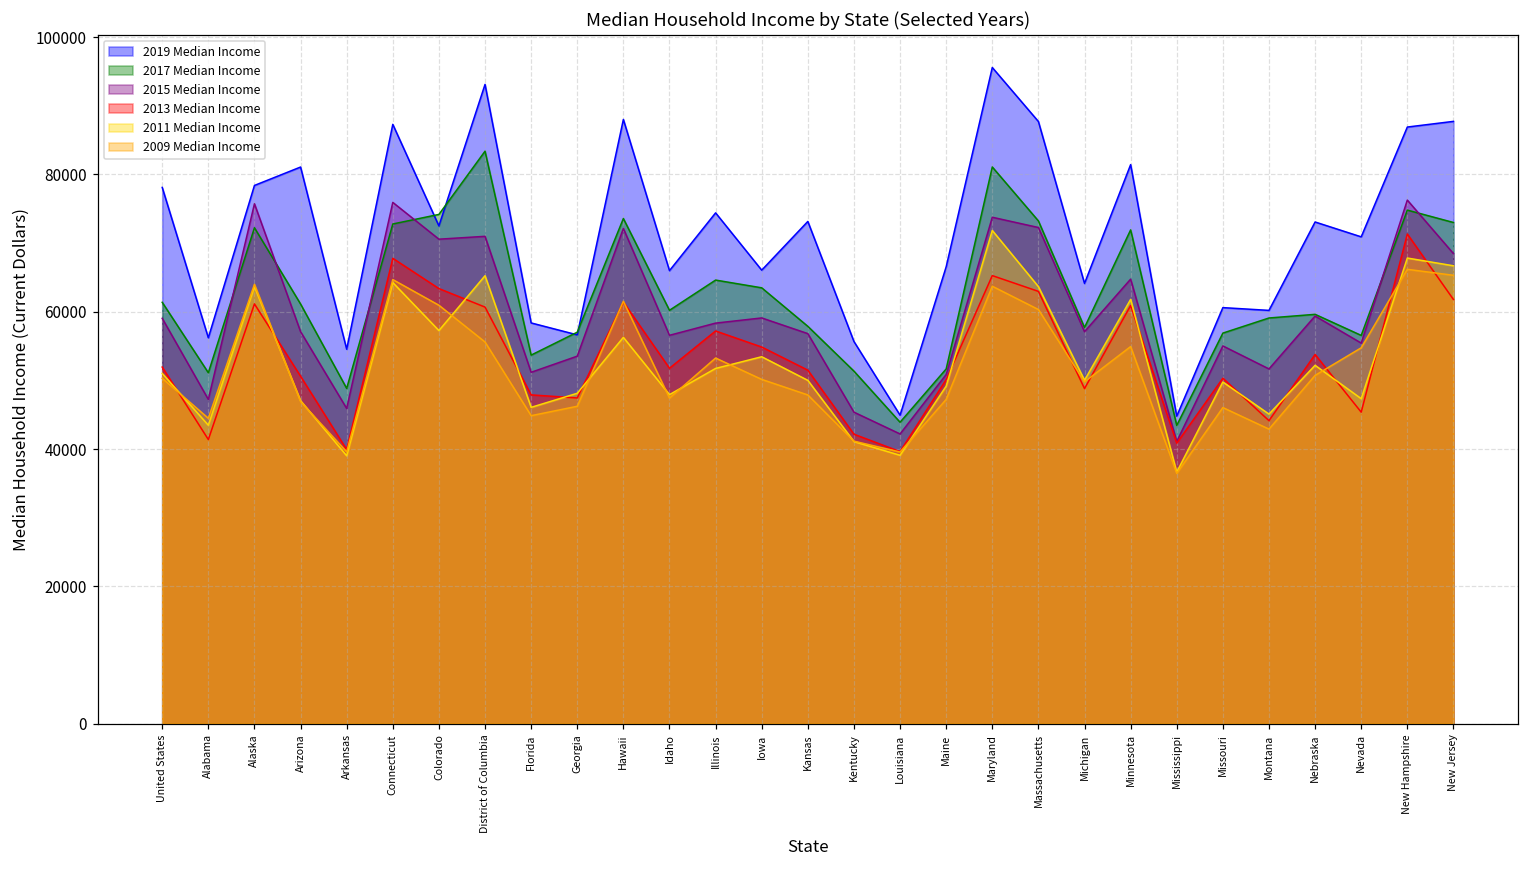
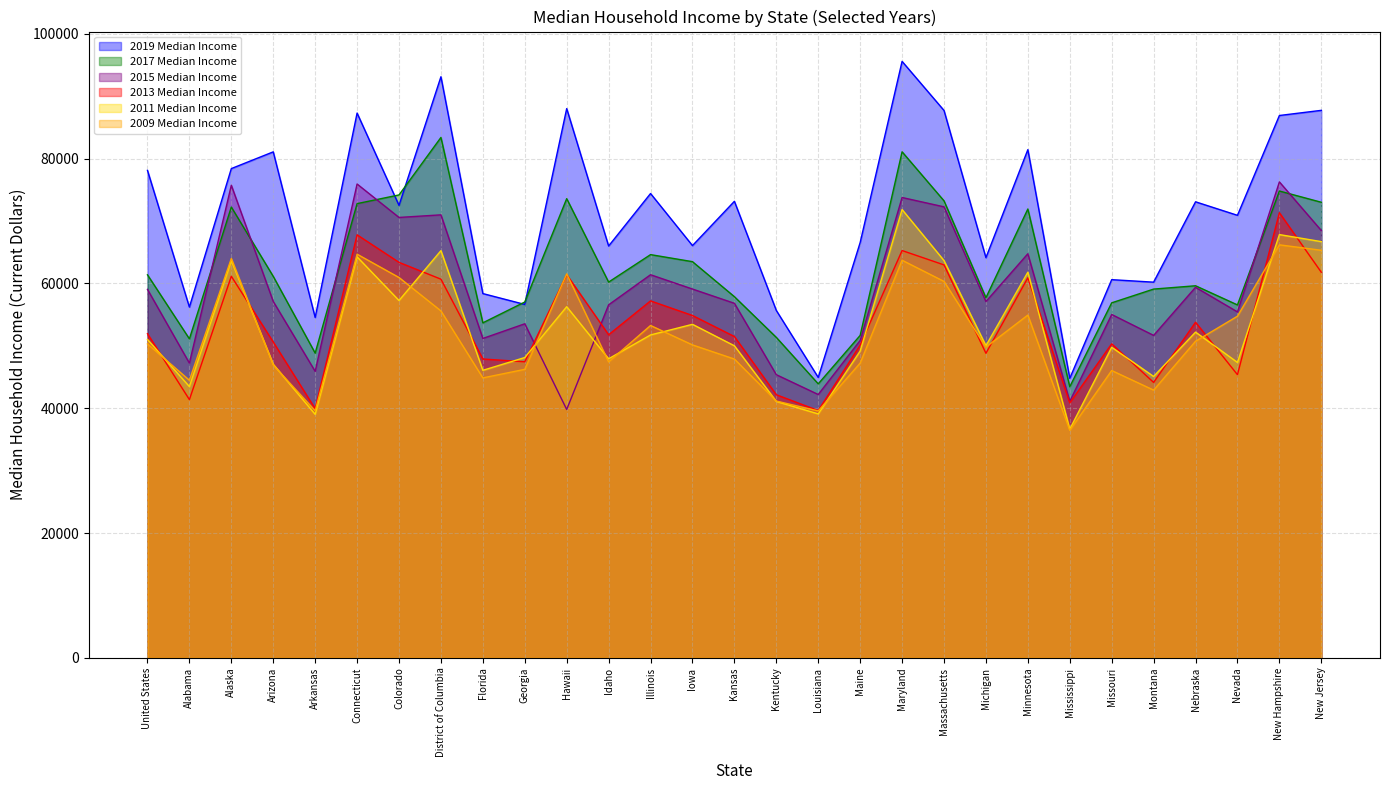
  {
    "2019 Median Income": {
      "United States": 78000,
      "Alabama": 56000,
      "Alaska": 78000,
      "Arizona": 81000,
      "Arkansas": 55000,
      "Connecticut": 87000,
      "Colorado": 72000,
      "District of Columbia": 93000,
      "Florida": 58000,
      "Hawaii": 88000,
      "Idaho": 66000,
      "Illinois": 74000,
      "Iowa": 66000,
      "Kansas": 73000,
      "Kentucky": 56000,
      "Louisiana": 45000,
      "Maine": 67000,
      "Maryland": 96000,
      "Massachusetts": 88000,
      "Michigan": 64000,
      "Minnesota": 81000,
      "Mississippi": 45000,
      "Missouri": 61000,
      "Montana": 60000,
      "Nebraska": 73000,
      "Nevada": 71000,
      "New Hampshire": 87000,
      "New Jersey": 88000
    },
    "2017 Median Income": {
      "United States": 61000,
      "Alabama": 51000,
      "Alaska": 72000,
      "Arizona": 61000,
      "Arkansas": 49000,
      "Connecticut": 73000,
      "Colorado": 74000,
      "District of Columbia": 83000,
      "Florida": 54000,
      "Hawaii": 74000,
      "Idaho": 60000,
      "Illinois": 65000,
      "Iowa": 63000,
      "Kansas": 58000,
      "Kentucky": 51000,
      "Louisiana": 44000,
      "Maine": 52000,
      "Maryland": 81000,
      "Massachusetts": 73000,
      "Michigan": 58000,
      "Minnesota": 72000,
      "Mississippi": 43000,
      "Missouri": 57000,
      "Montana": 59000,
      "Nevada": 57000,
      "New Hampshire": 75000,
      "New Jersey": 73000
    },
    "2015 Median Income": {
      "United States": 59000,
      "Alabama": 47000,
      "Alaska": 76000,
      "Arizona": 57000,
      "Arkansas": 46000,
      "Connecticut": 76000,
      "Colorado": 71000,
      "District of Columbia": 71000,
      "Florida": 51000,
      "Georgia": 54000,
-     "Hawaii": 72000,
+     "Hawaii": 40000,
      "Idaho": 57000,
-     "Illinois": 58000,
+     "Illinois": 61000,
      "Iowa": 59000,
      "Kansas": 57000,
      "Kentucky": 45000,
      "Louisiana": 42000,
      "Maine": 51000,
      "Maryland": 74000,
      "Massachusetts": 72000,
      "Michigan": 57000,
      "Minnesota": 65000,
      "Missouri": 55000,
      "Montana": 52000,
      "Nevada": 55000,
      "New Hampshire": 76000,
      "New Jersey": 68000
    },
    "2013 Median Income": {
      "United States": 52000,
      "Alabama": 41000,
      "Alaska": 61000,
      "Arizona": 51000,
      "Connecticut": 68000,
      "Colorado": 63000,
      "District of Columbia": 61000,
      "Florida": 48000,
      "Georgia": 47000,
      "Idaho": 52000,
      "Illinois": 57000,
      "Iowa": 55000,
      "Kansas": 51000,
      "Kentucky": 42000,
      "Maine": 50000,
      "Maryland": 65000,
      "Massachusetts": 63000,
      "Michigan": 49000,
      "Minnesota": 61000,
      "Missouri": 50000,
      "Montana": 44000,
      "Nebraska": 54000,
      "Nevada": 45000,
      "New Hampshire": 71000,
      "New Jersey": 62000
    }
  }
